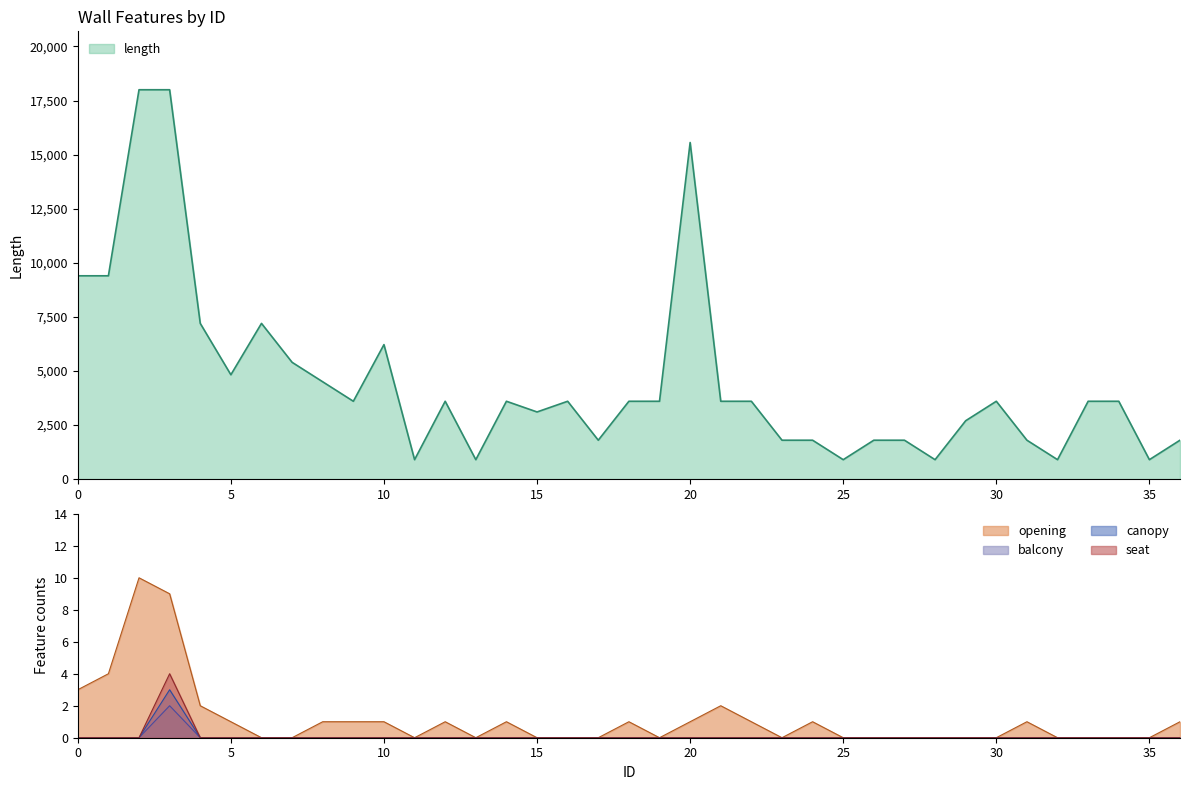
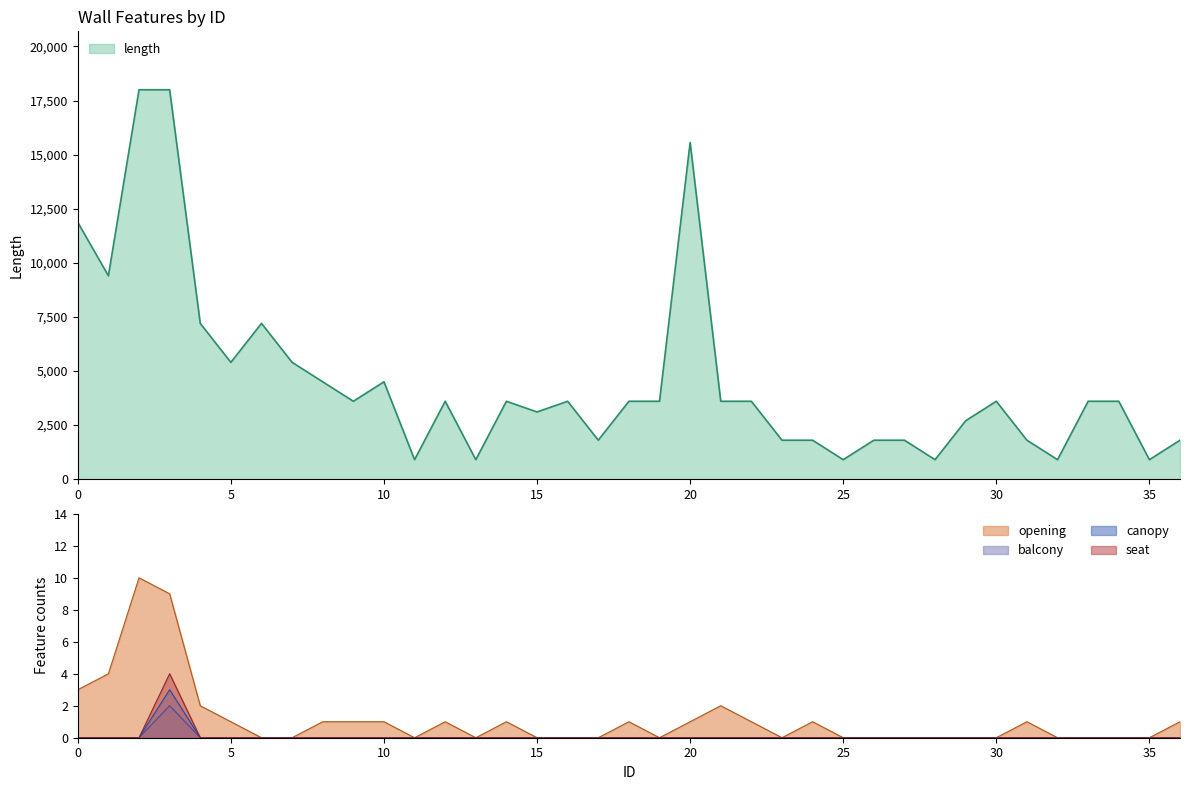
  {
    "Wall Features by ID": {
-     "0": "9,400",
-     "5": "4,800",
-     "10": "6,200",
+     "0": "11,900",
+     "5": "5,400",
+     "10": "4,500",
      "15": "3,100",
      "20": "15,600",
      "25": "900",
      "30": "3,600",
      "35": "900"
    }
  }
